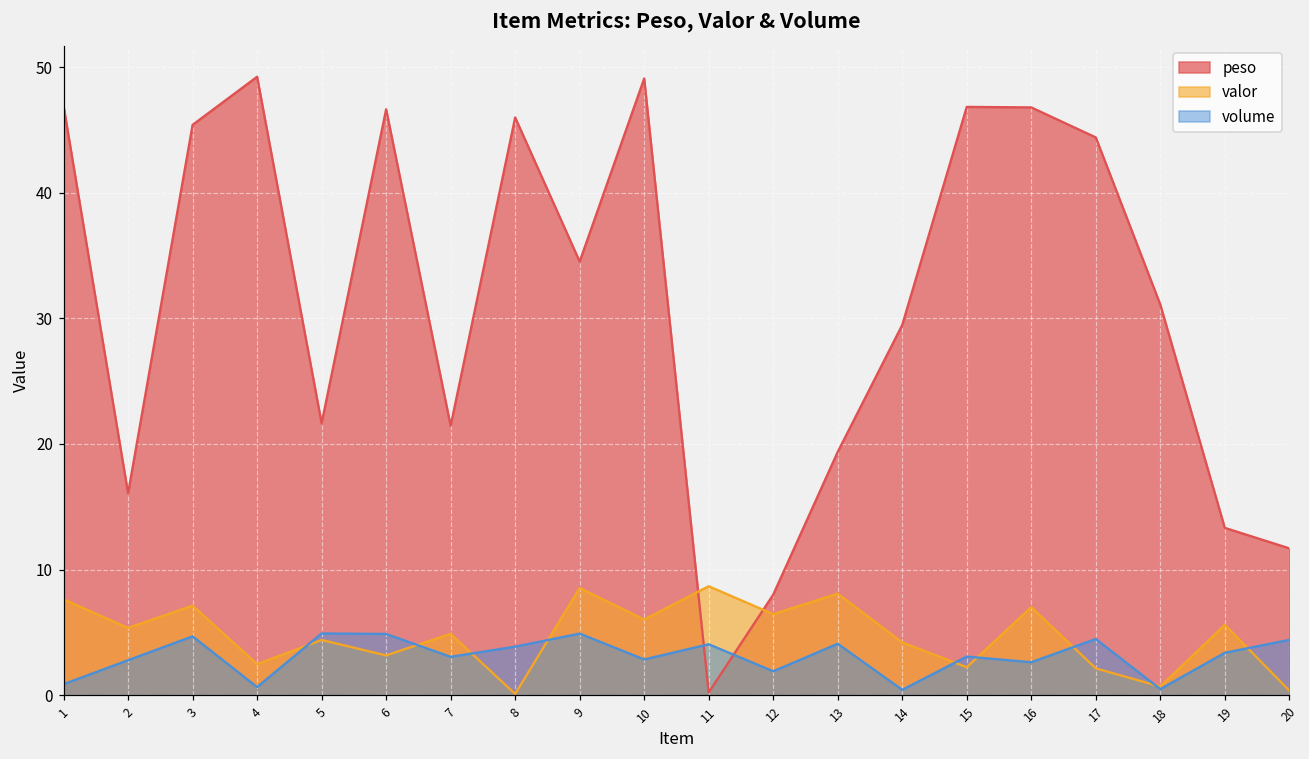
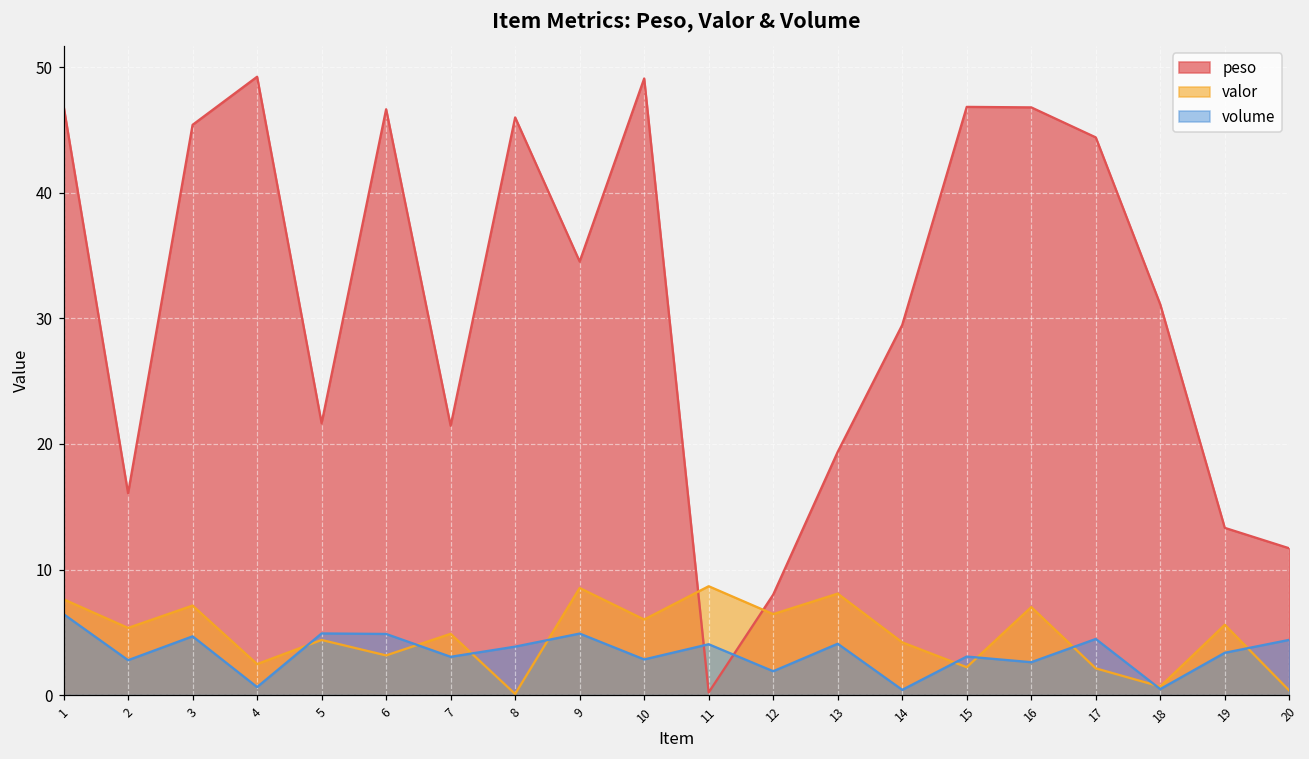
  {
    "peso": {
      "1": 46.9,
      "2": 16.1,
      "3": 45.4,
      "4": 49.3,
      "5": 21.7,
      "6": 46.7,
      "7": 21.5,
      "8": 46.0,
      "9": 34.5,
      "10": 49.1,
      "11": 0.2,
      "12": 8.0,
      "13": 19.4,
      "14": 29.5,
      "15": 46.9,
      "16": 46.8,
      "17": 44.4,
      "18": 31.1,
      "19": 13.3,
      "20": 11.7
    },
    "valor": {
      "1": 7.6,
      "2": 5.4,
      "3": 7.1,
      "4": 2.5,
      "5": 4.4,
      "6": 3.2,
      "7": 4.9,
      "8": 0.1,
      "9": 8.5,
      "10": 6.0,
      "11": 8.7,
      "12": 6.5,
      "13": 8.1,
      "14": 4.2,
      "15": 2.2,
      "16": 7.0,
      "17": 2.1,
      "19": 5.6,
      "20": 0.4
    },
    "volume": {
-     "1": 0.9,
+     "1": 6.5,
      "2": 2.8,
      "3": 4.7,
      "4": 0.6,
      "5": 4.9,
      "6": 4.9,
      "7": 3.1,
      "8": 3.9,
      "9": 4.9,
      "10": 2.8,
      "11": 4.1,
      "12": 1.9,
      "13": 4.1,
      "14": 0.4,
      "15": 3.1,
      "16": 2.6,
      "17": 4.5,
      "19": 3.4,
      "20": 4.4
    }
  }
